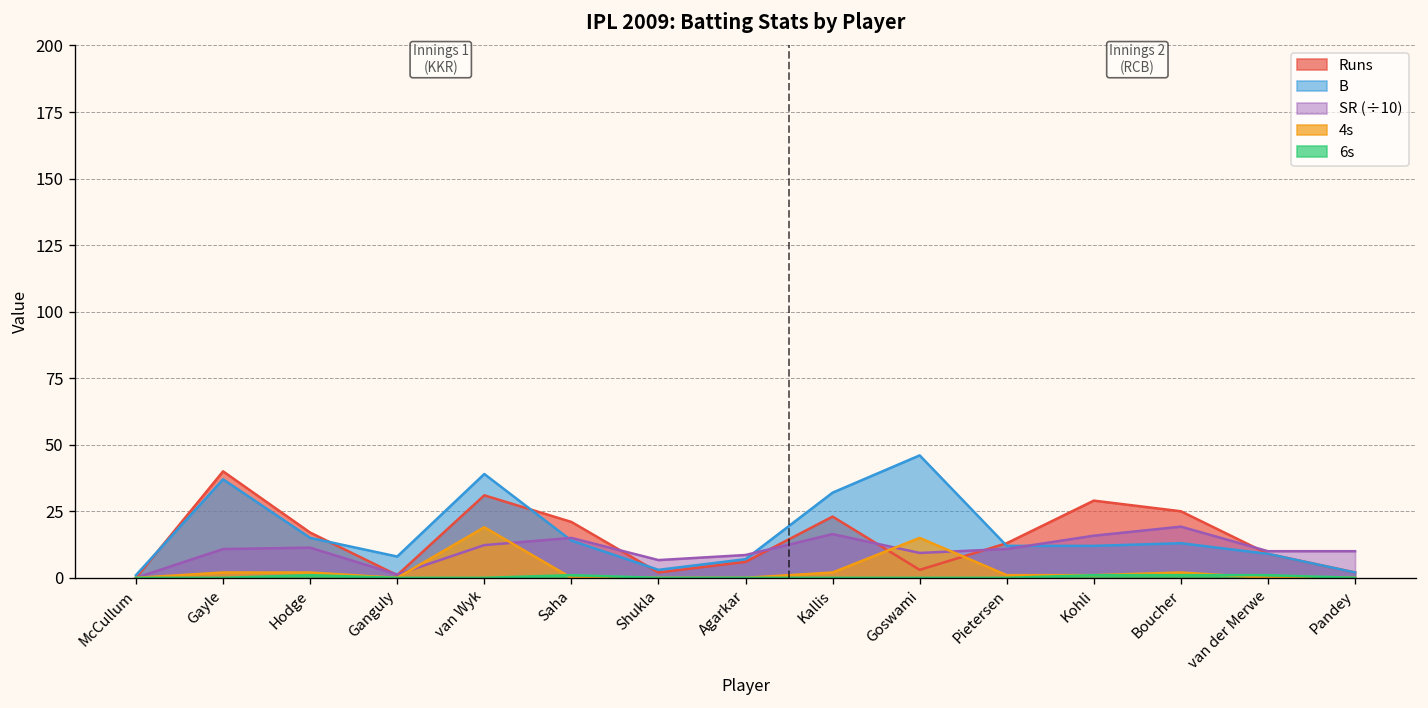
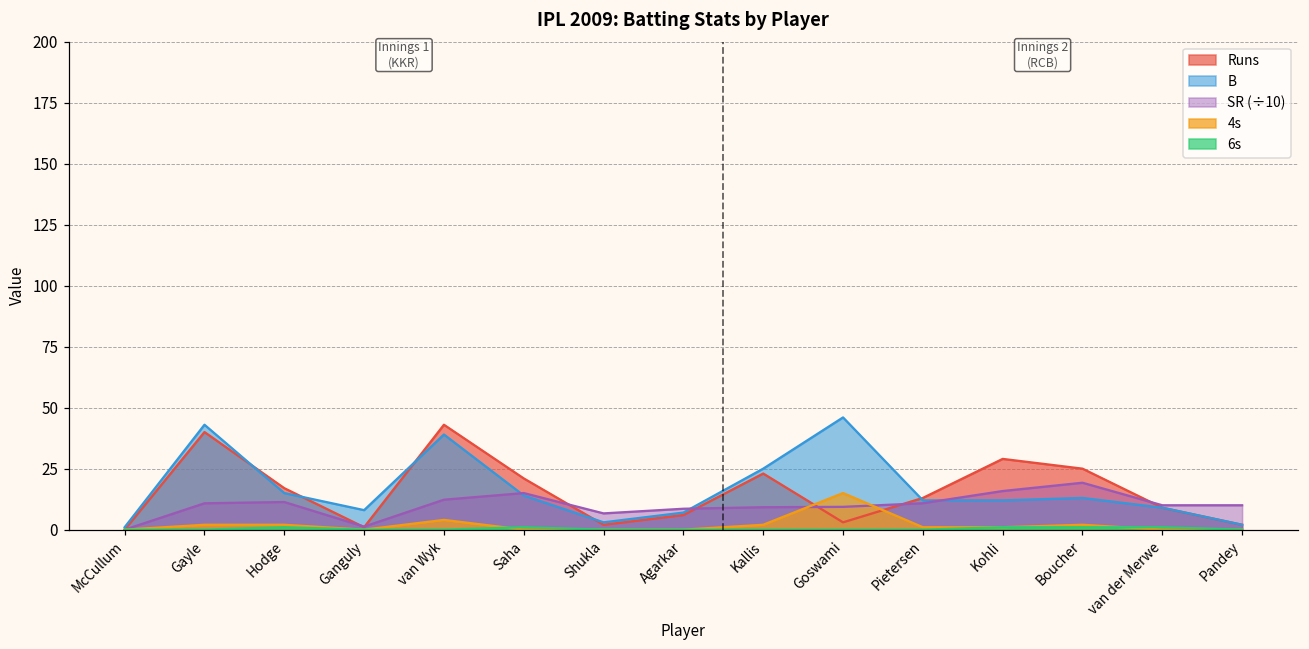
  {
    "Runs": {
      "Gayle": 40,
      "Hodge": 17,
-     "van Wyk": 31,
+     "van Wyk": 43,
      "Saha": 21,
      "Kallis": 23,
      "Goswami": 3,
      "Kohli": 29,
      "Boucher": 25
    },
    "B": {
-     "Gayle": 37,
+     "Gayle": 43,
      "Hodge": 15,
      "Ganguly": 8,
      "van Wyk": 39,
-     "Kallis": 32,
+     "Kallis": 25,
      "Goswami": 46,
      "Kohli": 12,
      "Boucher": 13
    },
    "SR (÷10)": {
      "Gayle": 11,
      "Hodge": 11,
      "van Wyk": 12,
      "Shukla": 7,
      "Agarkar": 9,
-     "Kallis": 16,
+     "Kallis": 9,
      "Goswami": 9,
      "Pietersen": 11,
      "Kohli": 16,
      "Boucher": 19,
      "Pandey": 10
    },
    "4s": {
      "Gayle": 2,
-     "van Wyk": 19,
+     "van Wyk": 4,
      "Kallis": 2,
      "Goswami": 15
    },
    "6s": {
      "Gayle": 0,
      "van Wyk": 0,
      "Kallis": 0,
      "Goswami": 0
    }
  }
